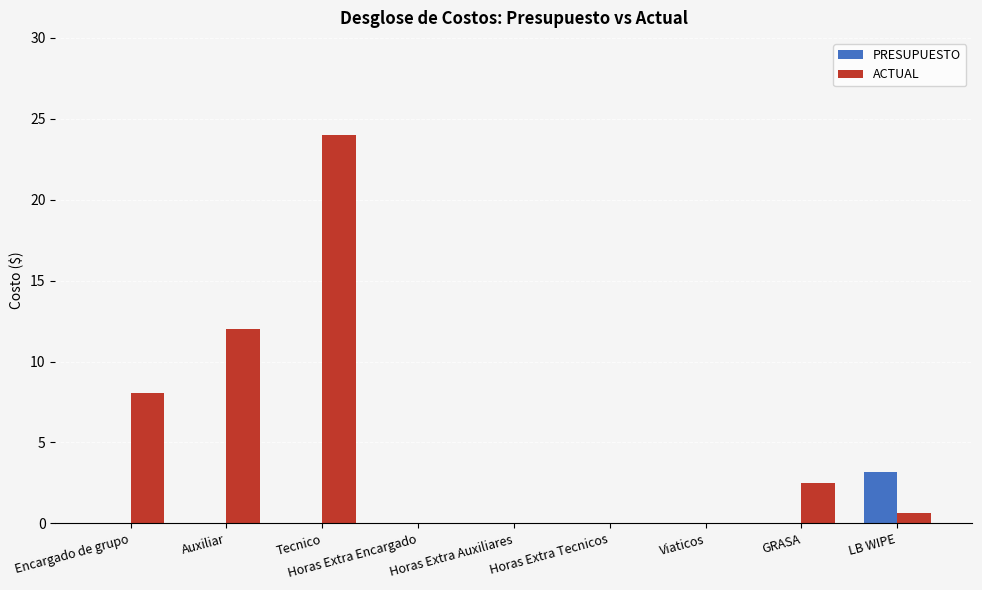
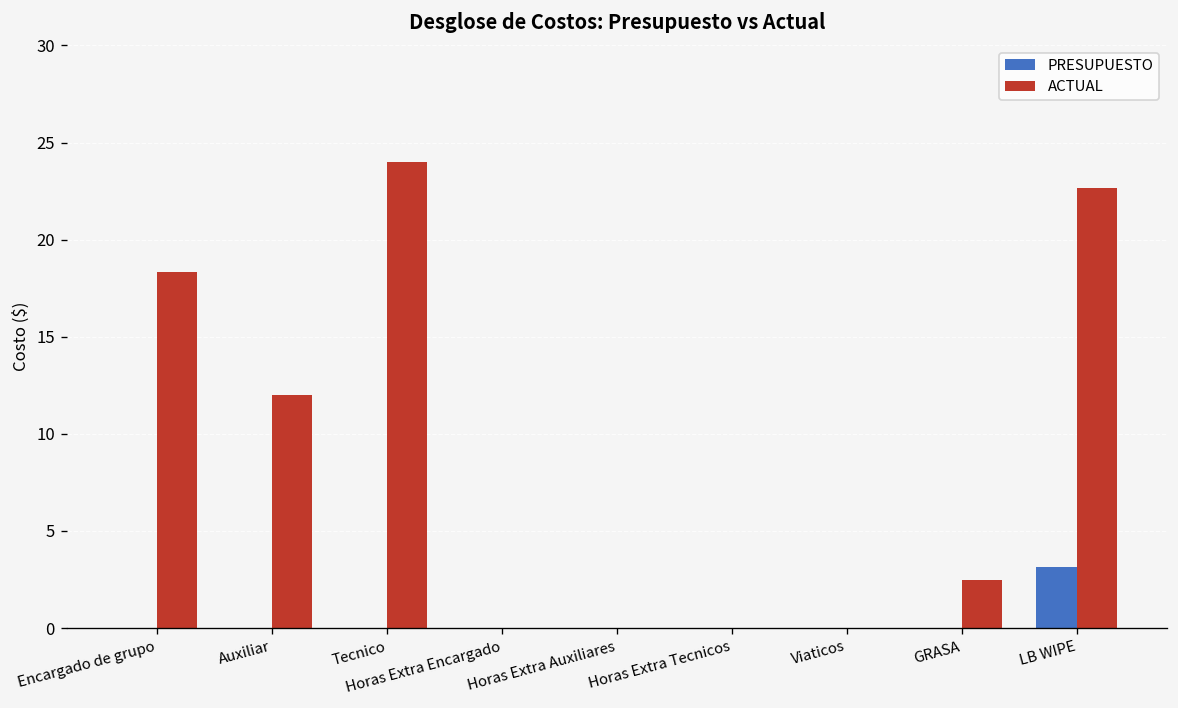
  {
    "PRESUPUESTO": {
      "Encargado de grupo": 0.0,
      "Auxiliar": 0.0,
      "Tecnico": 0.0,
      "Horas Extra Encargado": 0.0,
      "Horas Extra Auxiliares": 0.0,
      "Horas Extra Tecnicos": 0.0,
      "Viaticos": 0.0,
      "GRASA": 0.0,
      "LB WIPE": 3.2
    },
    "ACTUAL": {
-     "Encargado de grupo": 8.0,
+     "Encargado de grupo": 18.3,
      "Auxiliar": 12.0,
      "Tecnico": 24.0,
      "Horas Extra Encargado": 0.0,
      "Horas Extra Auxiliares": 0.0,
      "Horas Extra Tecnicos": 0.0,
      "Viaticos": 0.0,
      "GRASA": 2.5,
-     "LB WIPE": 0.7
+     "LB WIPE": 22.7
    }
  }
